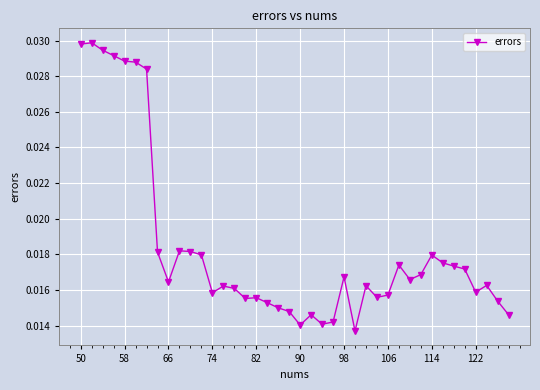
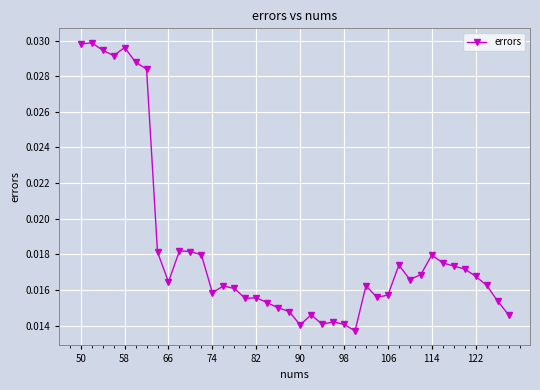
  {
    "50": 0.0298,
-   "58": 0.0288,
+   "58": 0.0296,
    "66": 0.0164,
    "74": 0.0158,
    "82": 0.0156,
    "90": 0.0140,
-   "98": 0.0167,
+   "98": 0.0141,
    "106": 0.0157,
    "114": 0.0180,
-   "122": 0.0159
+   "122": 0.0168
  }
